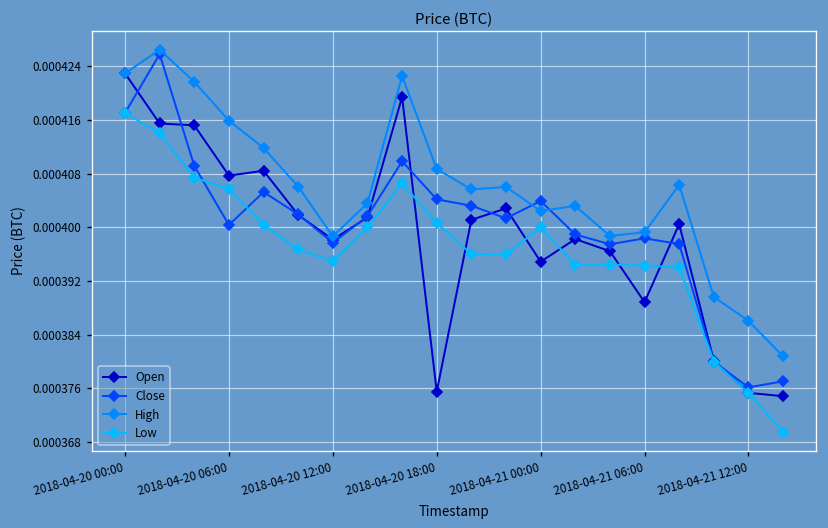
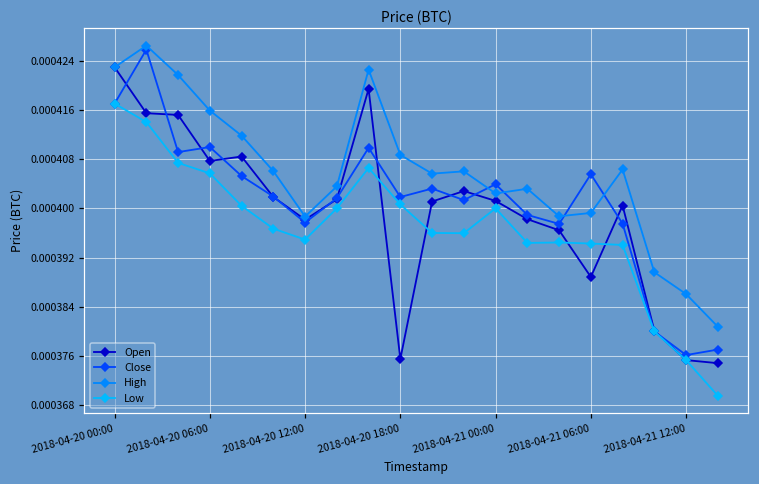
  {
    "Open": {
      "2018-04-20 06:00": 0.000408,
      "2018-04-20 12:00": 0.000398,
      "2018-04-20 18:00": 0.000376,
-     "2018-04-21 00:00": 0.000395,
+     "2018-04-21 00:00": 0.000401,
      "2018-04-21 06:00": 0.000389
    },
    "Close": {
-     "2018-04-20 06:00": 0.000400,
+     "2018-04-20 06:00": 0.000410,
      "2018-04-20 12:00": 0.000398,
-     "2018-04-20 18:00": 0.000404,
+     "2018-04-20 18:00": 0.000402,
      "2018-04-21 00:00": 0.000404,
-     "2018-04-21 06:00": 0.000398,
+     "2018-04-21 06:00": 0.000406,
      "2018-04-21 12:00": 0.000376
    }
  }
